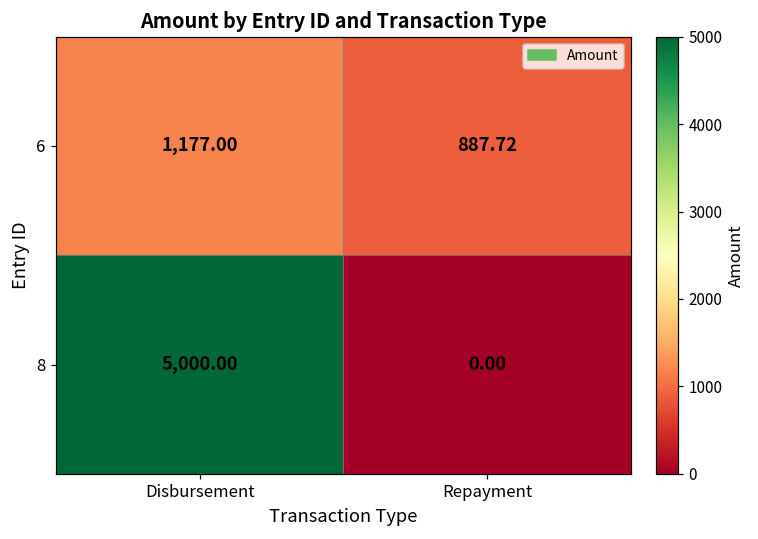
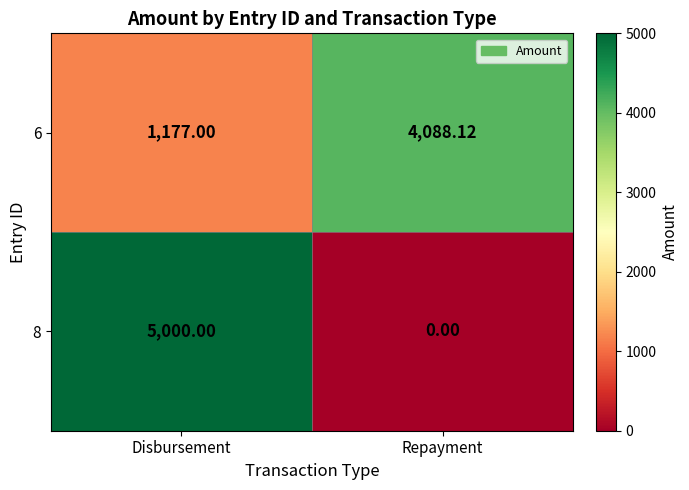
  {
    "6": {
      "Disbursement": "1,177.00",
-     "Repayment": "887.72"
+     "Repayment": "4,088.12"
    },
    "8": {
      "Disbursement": "5,000.00",
      "Repayment": "0.00"
    }
  }
